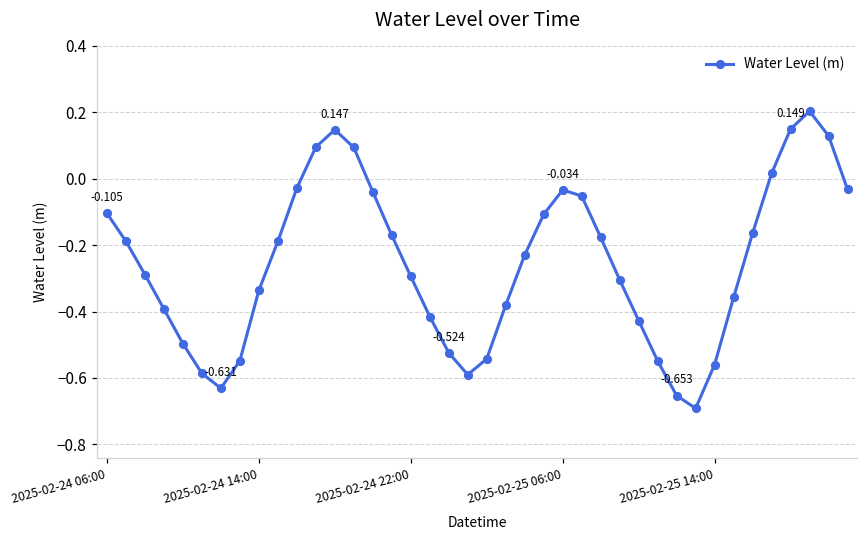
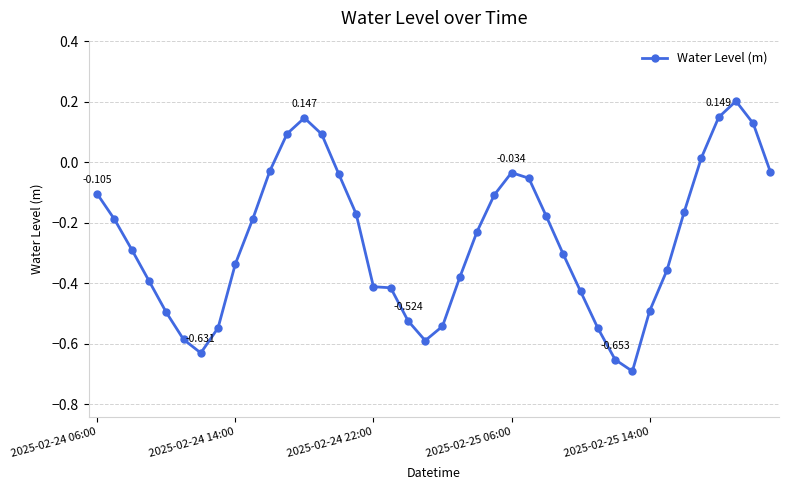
  {
    "2025-02-24 14:00": -0.34,
-   "2025-02-24 22:00": -0.29,
-   "2025-02-25 14:00": -0.56
+   "2025-02-24 22:00": -0.41,
+   "2025-02-25 14:00": -0.49
  }
